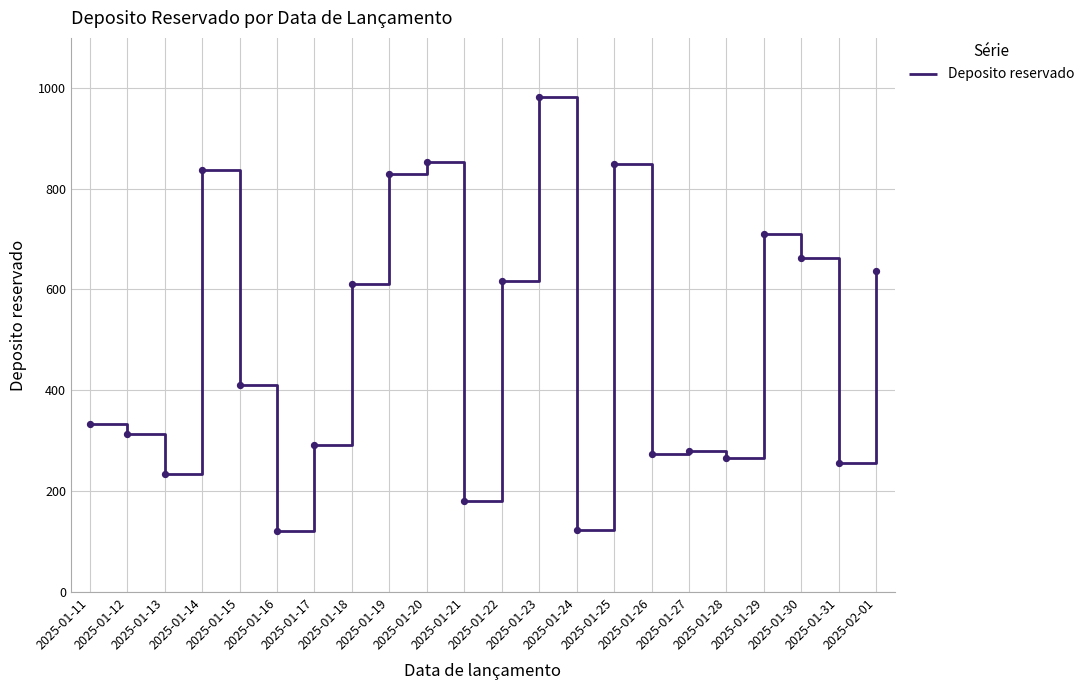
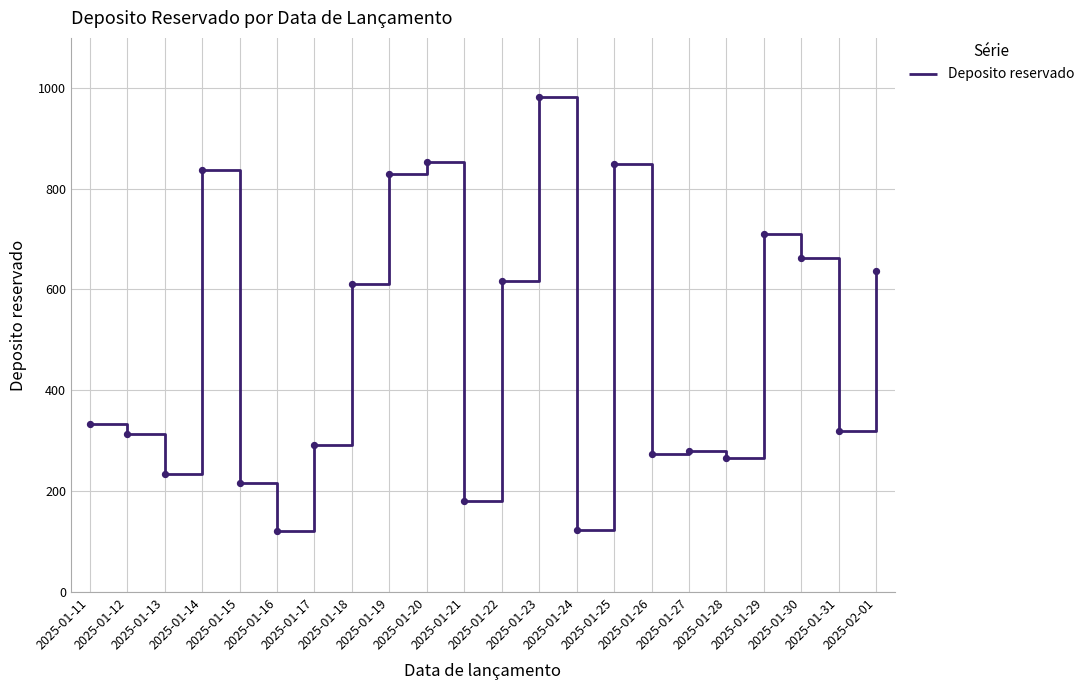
  {
    "2025-01-11": 330,
    "2025-01-12": 310,
    "2025-01-13": 230,
    "2025-01-14": 840,
-   "2025-01-15": 410,
+   "2025-01-15": 220,
    "2025-01-16": 120,
    "2025-01-17": 290,
    "2025-01-18": 610,
    "2025-01-19": 830,
    "2025-01-20": 850,
    "2025-01-21": 180,
    "2025-01-22": 620,
    "2025-01-23": 980,
    "2025-01-24": 120,
    "2025-01-25": 850,
    "2025-01-26": 270,
    "2025-01-27": 280,
    "2025-01-28": 270,
    "2025-01-29": 710,
    "2025-01-30": 660,
-   "2025-01-31": 260,
+   "2025-01-31": 320,
    "2025-02-01": 640
  }
